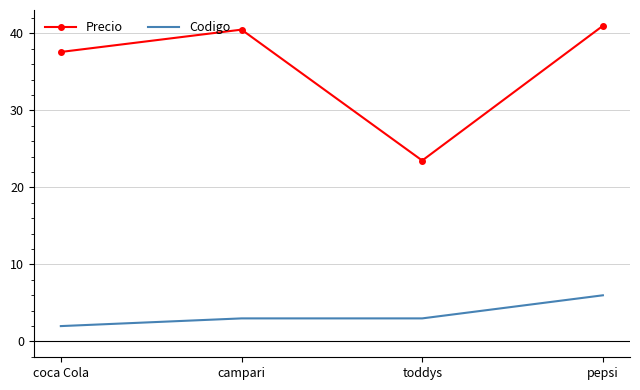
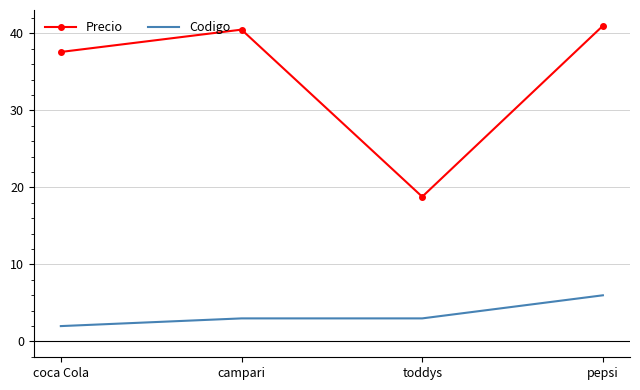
  {
    "Precio": {
      "coca Cola": 38,
      "campari": 41,
-     "toddys": 24,
+     "toddys": 19,
      "pepsi": 41
    },
    "Codigo": {
      "coca Cola": 2,
      "campari": 3,
      "toddys": 3,
      "pepsi": 6
    }
  }
